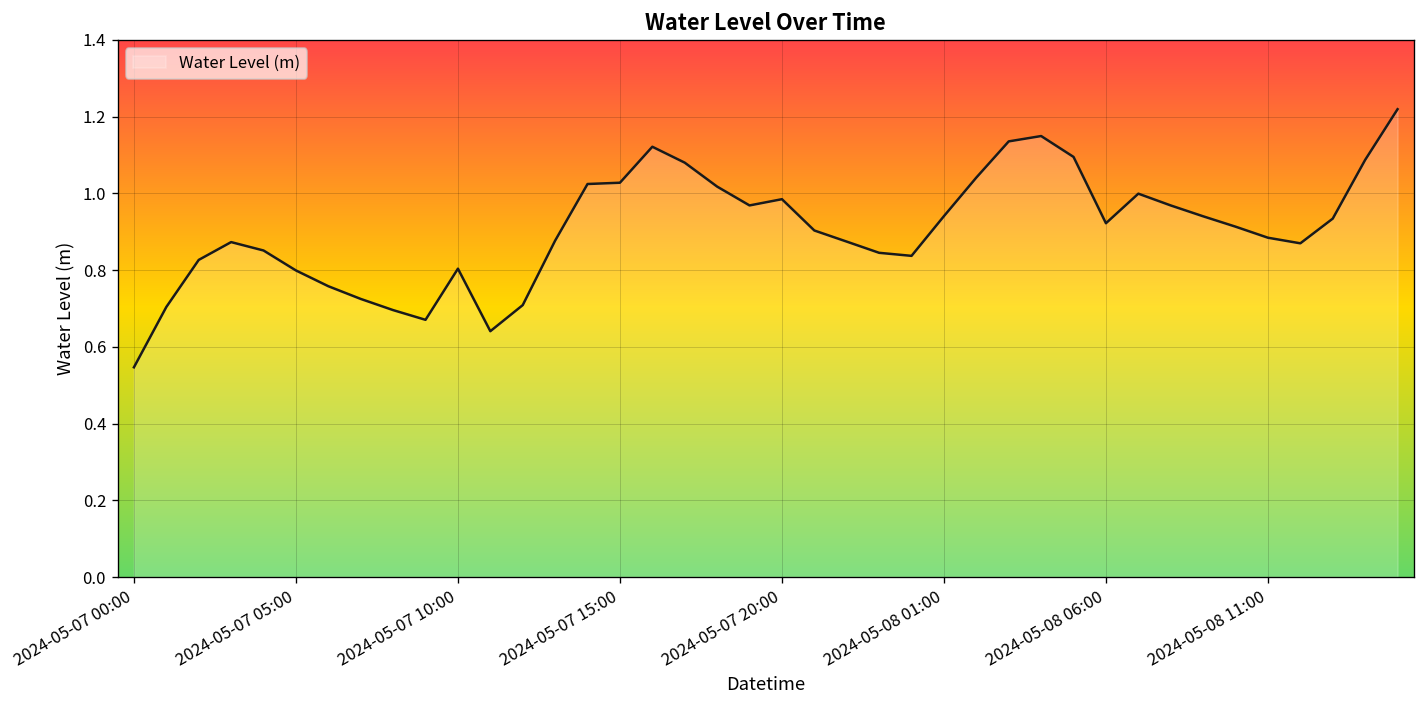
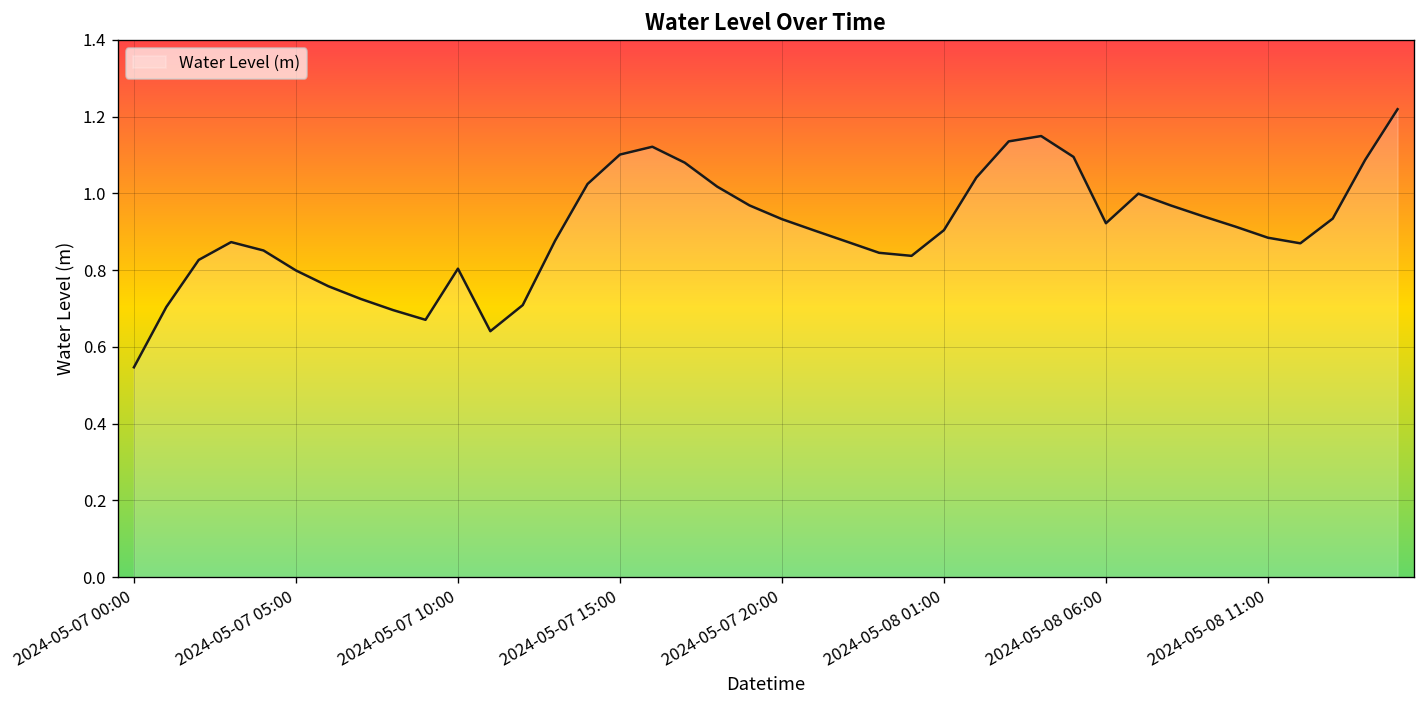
  {
    "2024-05-07 00:00": 0.55,
    "2024-05-07 05:00": 0.80,
    "2024-05-07 10:00": 0.80,
-   "2024-05-07 15:00": 1.03,
-   "2024-05-07 20:00": 0.99,
-   "2024-05-08 01:00": 0.94,
+   "2024-05-07 15:00": 1.10,
+   "2024-05-07 20:00": 0.93,
+   "2024-05-08 01:00": 0.90,
    "2024-05-08 06:00": 0.92,
    "2024-05-08 11:00": 0.88
  }
